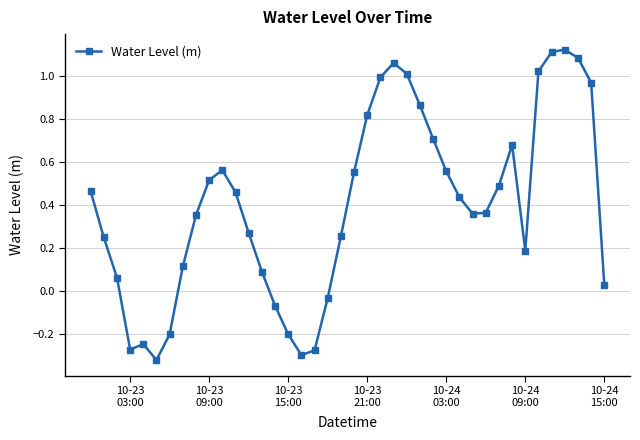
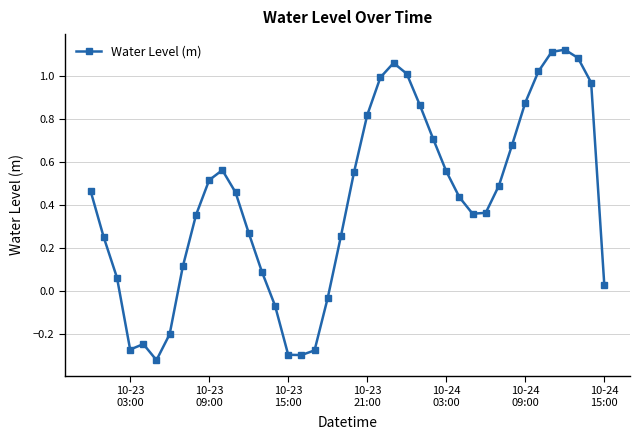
  {
    "10-23 03:00": -0.27,
    "10-23 09:00": 0.52,
-   "10-23 15:00": -0.20,
+   "10-23 15:00": -0.30,
    "10-23 21:00": 0.82,
    "10-24 03:00": 0.56,
-   "10-24 09:00": 0.19,
+   "10-24 09:00": 0.88,
    "10-24 15:00": 0.03
  }
